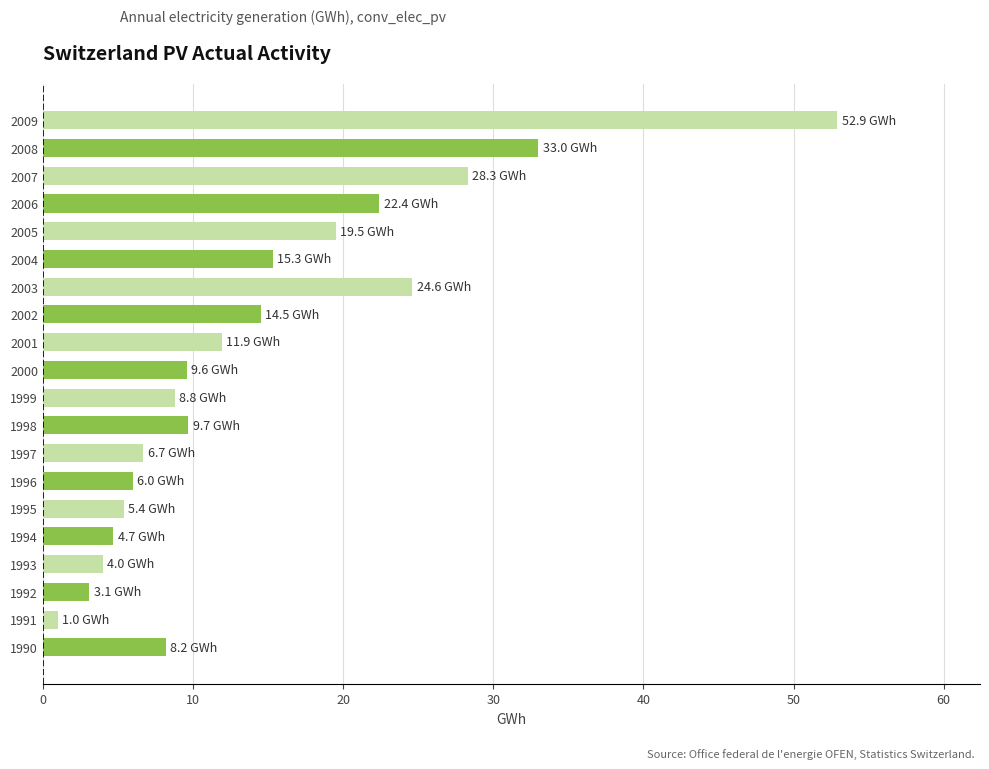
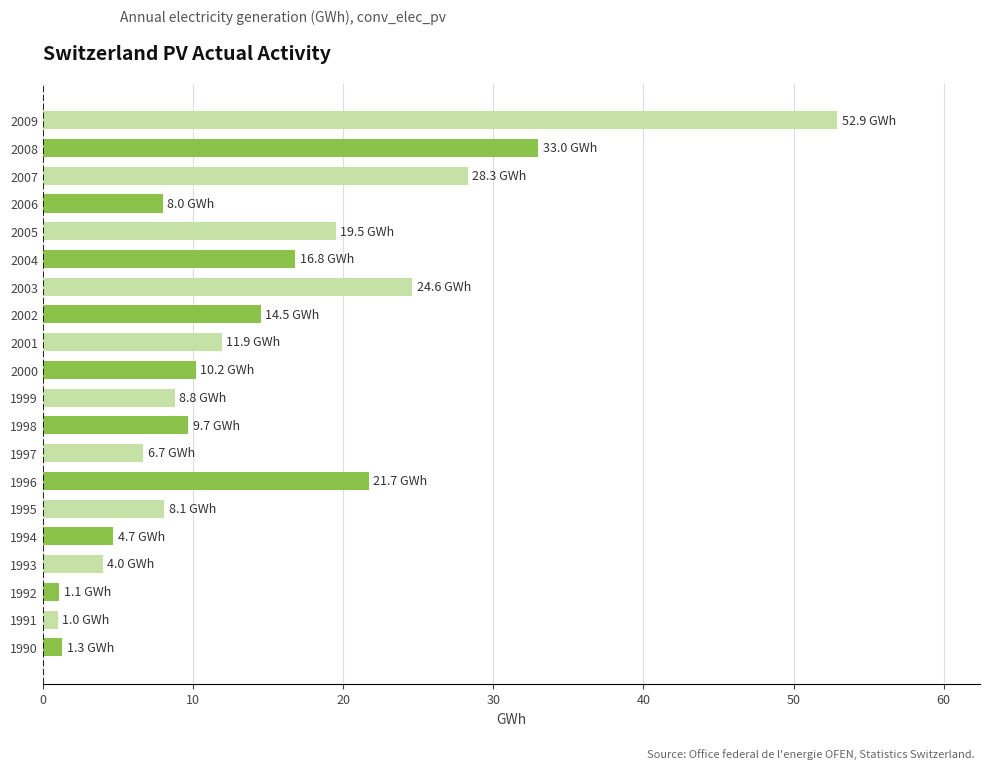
  {
    "2009": 52.9,
    "2008": 33.0,
    "2007": 28.3,
-   "2006": 22.4,
+   "2006": 8.0,
    "2005": 19.5,
-   "2004": 15.3,
+   "2004": 16.8,
    "2003": 24.6,
    "2002": 14.5,
    "2001": 11.9,
-   "2000": 9.6,
+   "2000": 10.2,
    "1999": 8.8,
    "1998": 9.7,
    "1997": 6.7,
-   "1996": 6.0,
-   "1995": 5.4,
+   "1996": 21.7,
+   "1995": 8.1,
    "1994": 4.7,
    "1993": 4.0,
-   "1992": 3.1,
+   "1992": 1.1,
    "1991": 1.0,
-   "1990": 8.2
+   "1990": 1.3
  }
